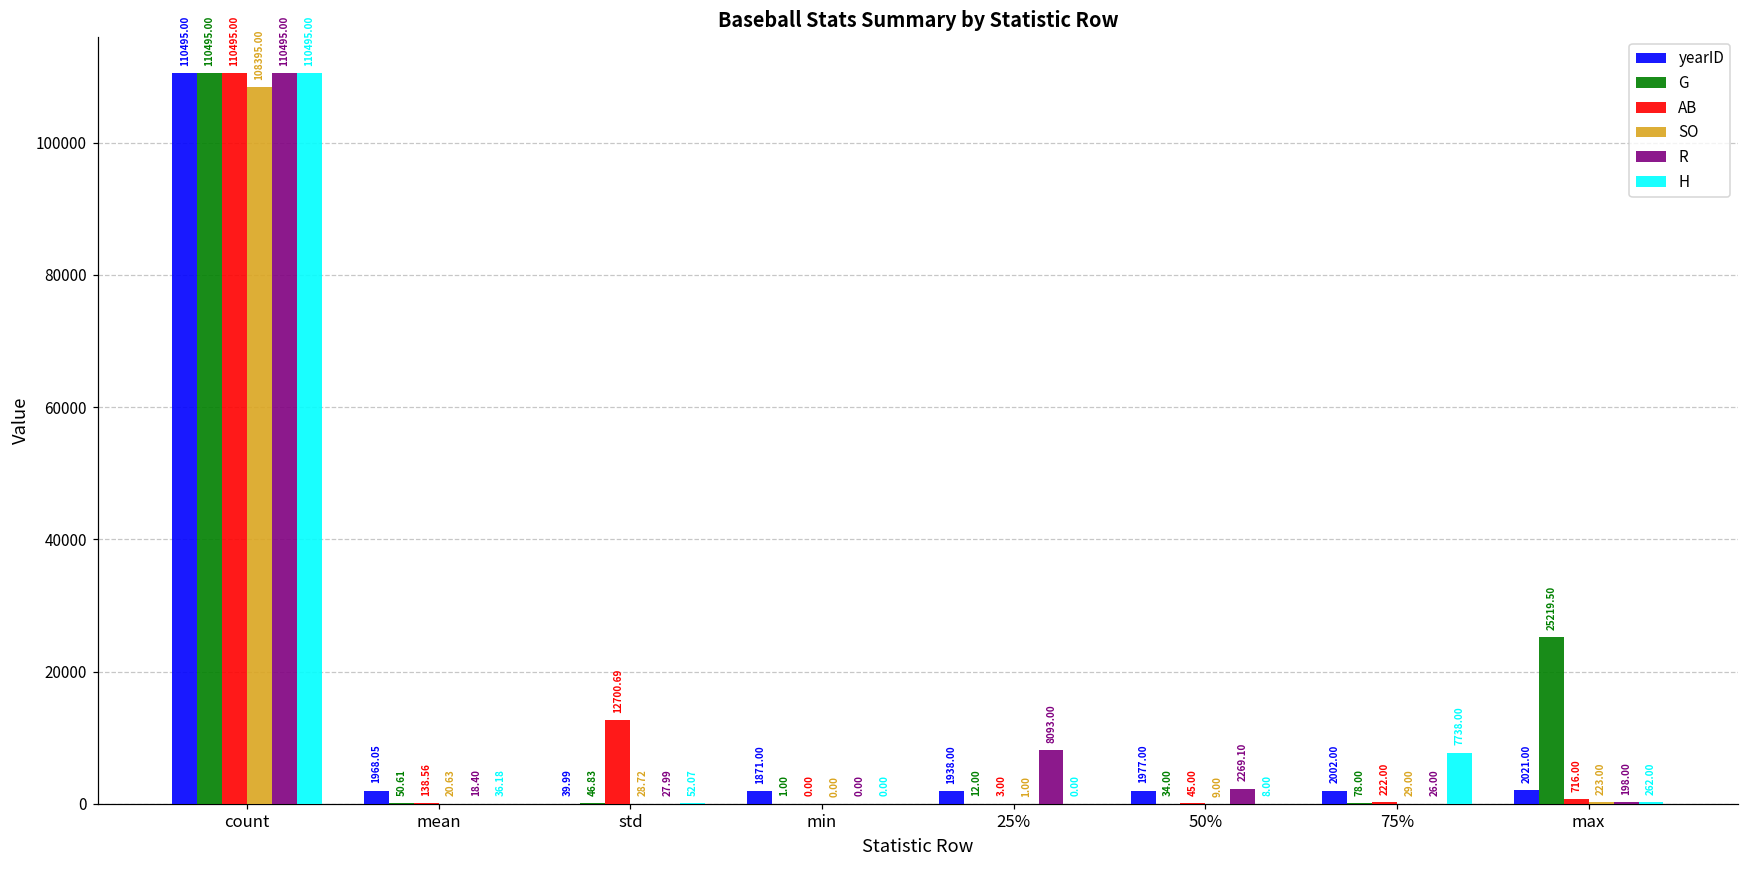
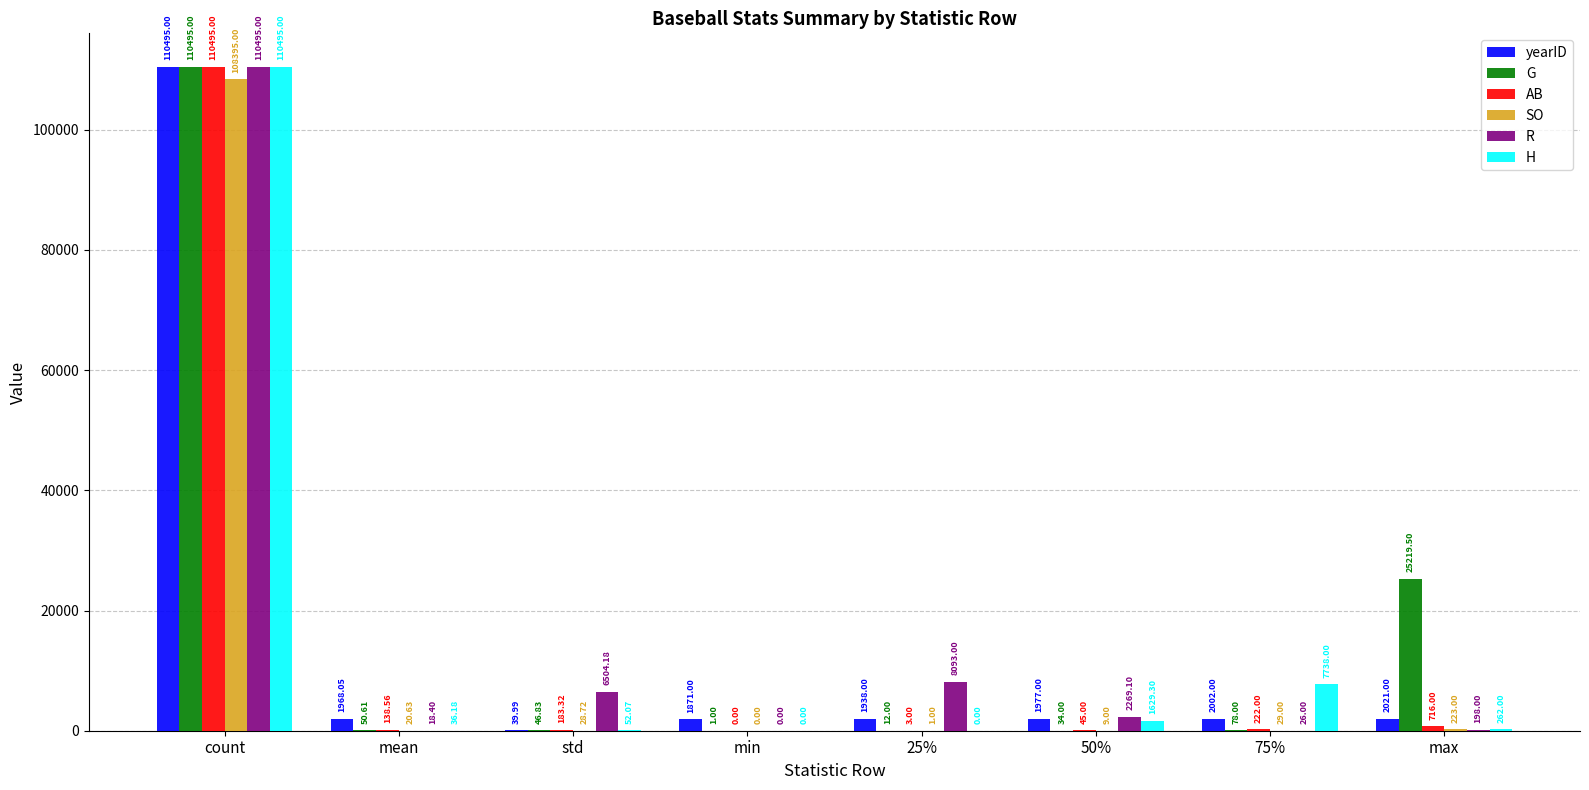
  {
    "yearID": {
      "count": 110495.00,
      "mean": 1968.05,
      "std": 39.99,
      "min": 1871.00,
      "25%": 1938.00,
      "50%": 1977.00,
      "75%": 2002.00,
      "max": 2021.00
    },
    "G": {
      "count": 110495.00,
      "mean": 50.61,
      "std": 46.83,
      "min": 1.00,
      "25%": 12.00,
      "50%": 34.00,
      "75%": 78.00,
      "max": 25219.50
    },
    "AB": {
      "count": 110495.00,
      "mean": 138.56,
-     "std": 12700.69,
+     "std": 183.32,
      "min": 0.00,
      "25%": 3.00,
      "50%": 45.00,
      "75%": 222.00,
      "max": 716.00
    },
    "SO": {
      "count": 108395.00,
      "mean": 20.63,
      "std": 28.72,
      "min": 0.00,
      "25%": 1.00,
      "50%": 9.00,
      "75%": 29.00,
      "max": 223.00
    },
    "R": {
      "count": 110495.00,
      "mean": 18.40,
-     "std": 27.99,
+     "std": 6504.18,
      "min": 0.00,
      "25%": 8093.00,
      "50%": 2269.10,
      "75%": 26.00,
      "max": 198.00
    },
    "H": {
      "count": 110495.00,
      "mean": 36.18,
      "std": 52.07,
      "min": 0.00,
      "25%": 0.00,
-     "50%": 8.00,
+     "50%": 1629.30,
      "75%": 7738.00,
      "max": 262.00
    }
  }
